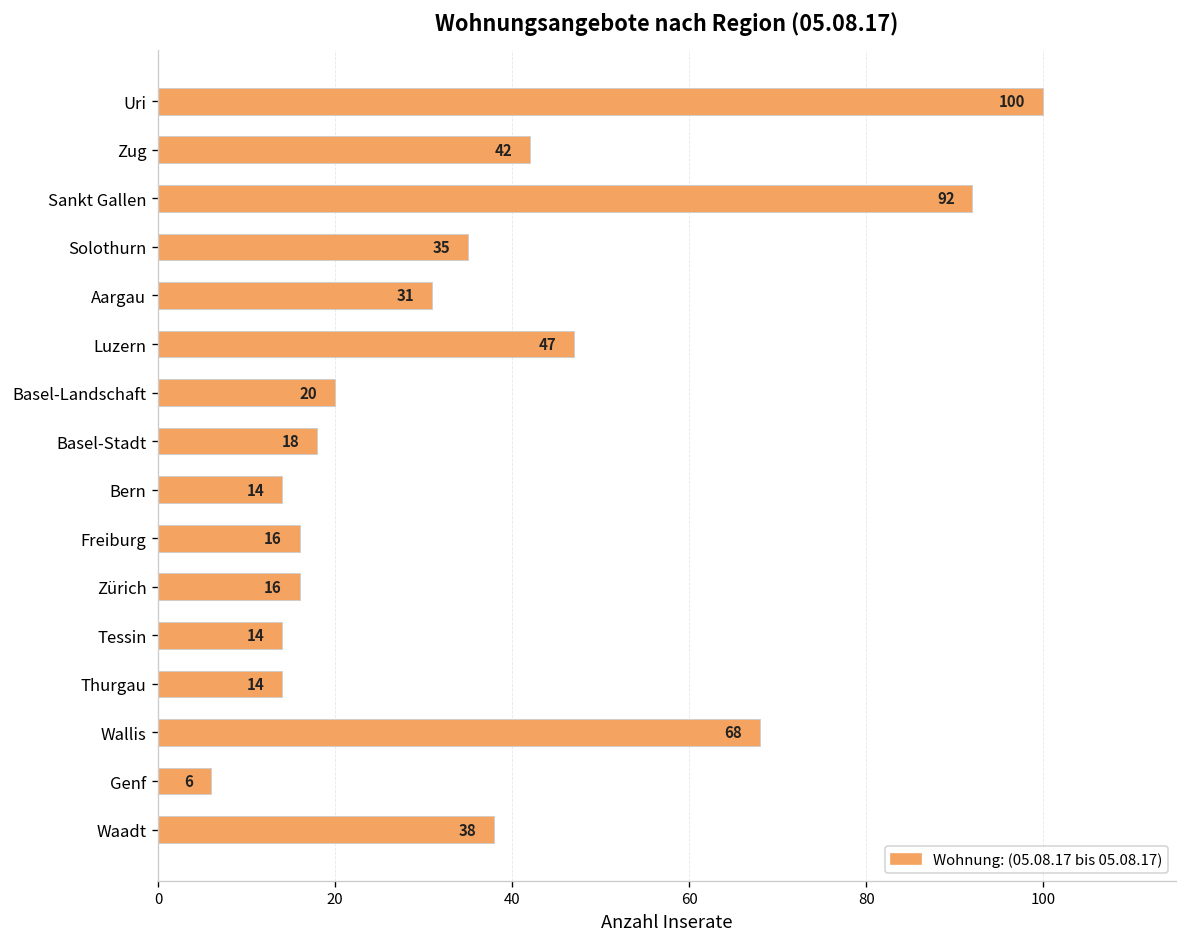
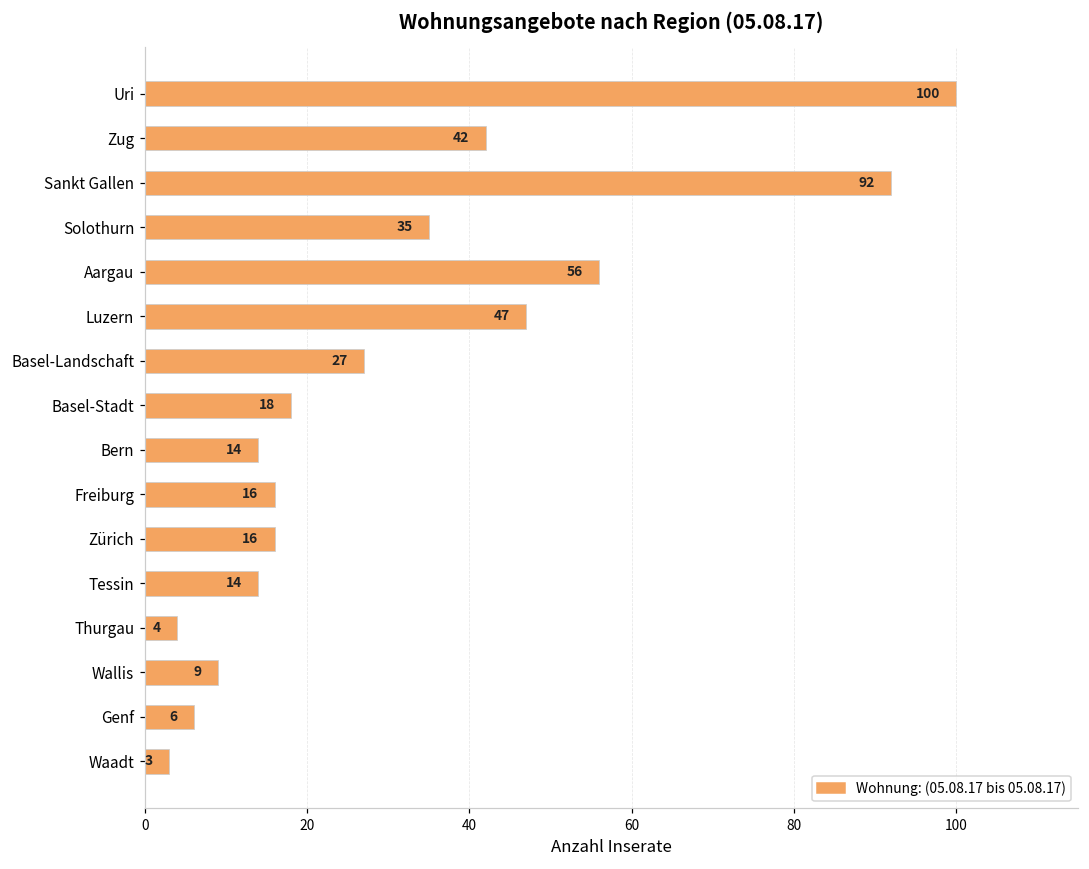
  {
    "Uri": 100,
    "Zug": 42,
    "Sankt Gallen": 92,
    "Solothurn": 35,
-   "Aargau": 31,
+   "Aargau": 56,
    "Luzern": 47,
-   "Basel-Landschaft": 20,
+   "Basel-Landschaft": 27,
    "Basel-Stadt": 18,
    "Bern": 14,
    "Freiburg": 16,
    "Zürich": 16,
    "Tessin": 14,
-   "Thurgau": 14,
-   "Wallis": 68,
+   "Thurgau": 4,
+   "Wallis": 9,
    "Genf": 6,
-   "Waadt": 38
+   "Waadt": 3
  }
